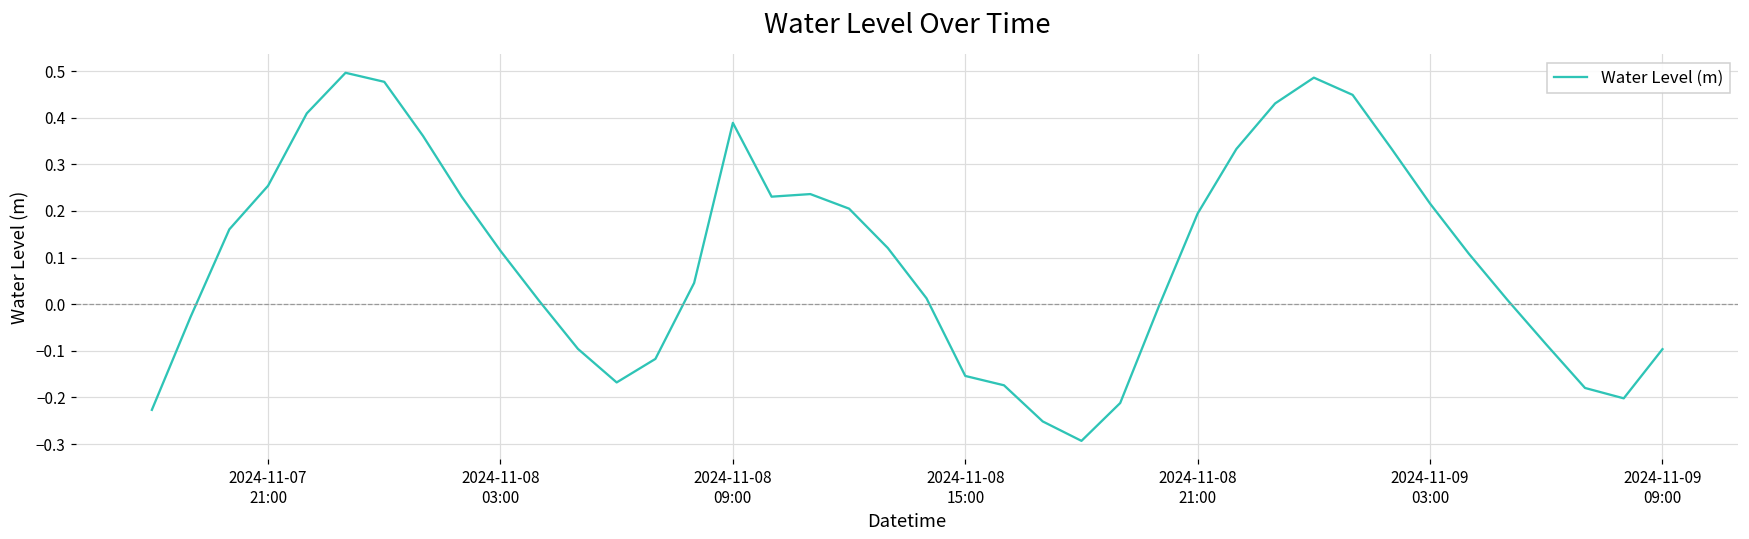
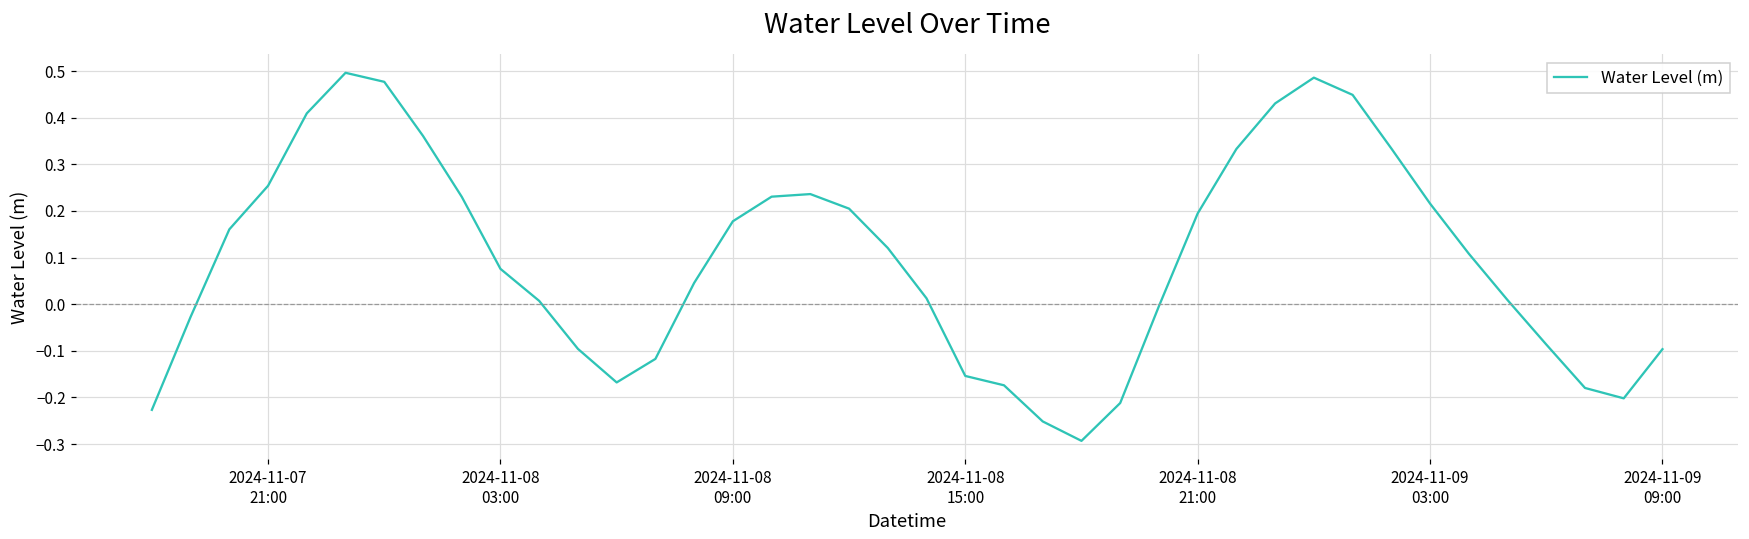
  {
    "2024-11-07 21:00": 0.25,
-   "2024-11-08 03:00": 0.11,
-   "2024-11-08 09:00": 0.39,
+   "2024-11-08 03:00": 0.08,
+   "2024-11-08 09:00": 0.18,
    "2024-11-08 15:00": -0.15,
    "2024-11-08 21:00": 0.19,
    "2024-11-09 03:00": 0.22,
    "2024-11-09 09:00": -0.10
  }
